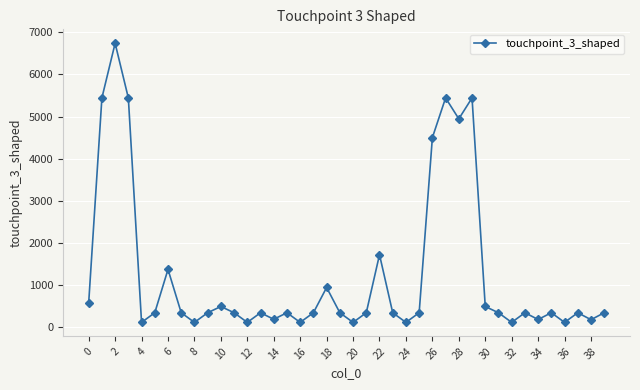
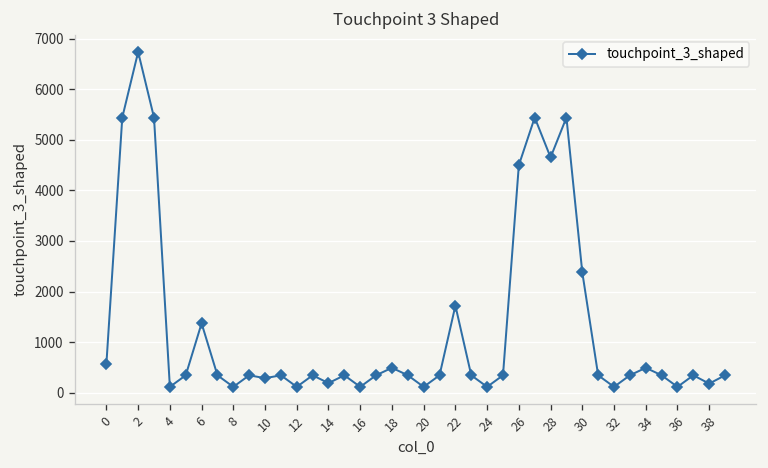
  {
    "0": 600,
    "2": 6700,
    "4": 100,
    "6": 1400,
    "8": 100,
-   "10": 500,
+   "10": 300,
    "12": 100,
    "14": 200,
    "16": 100,
-   "18": 900,
+   "18": 500,
    "20": 100,
    "22": 1700,
    "24": 100,
    "26": 4500,
-   "28": 4900,
-   "30": 500,
+   "28": 4700,
+   "30": 2400,
    "32": 100,
-   "34": 200,
+   "34": 500,
    "36": 100,
    "38": 200
  }
